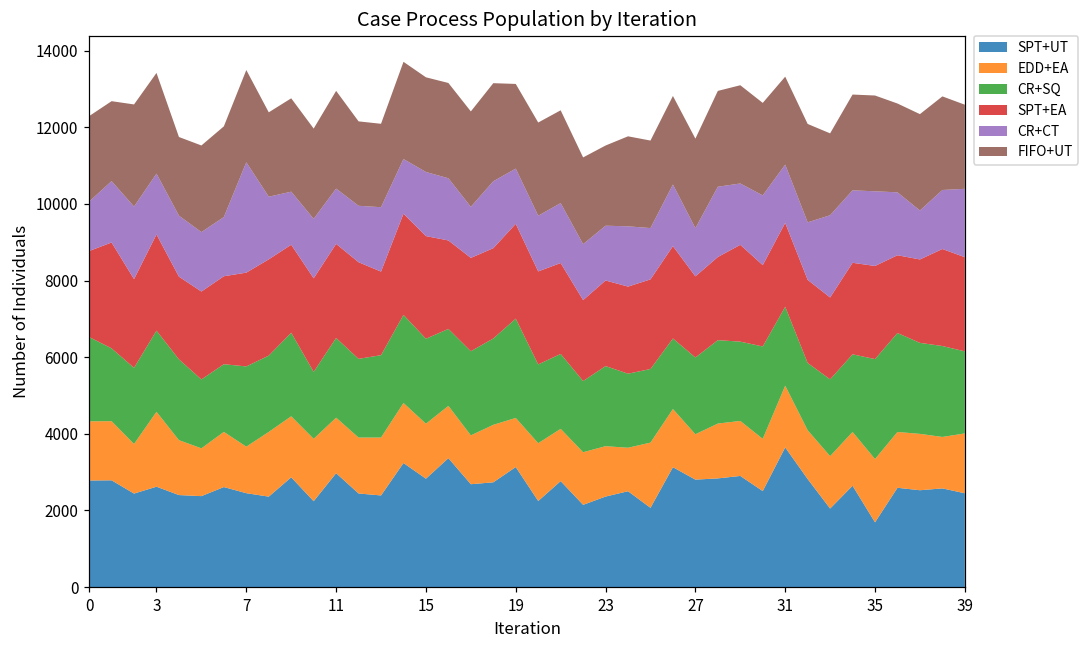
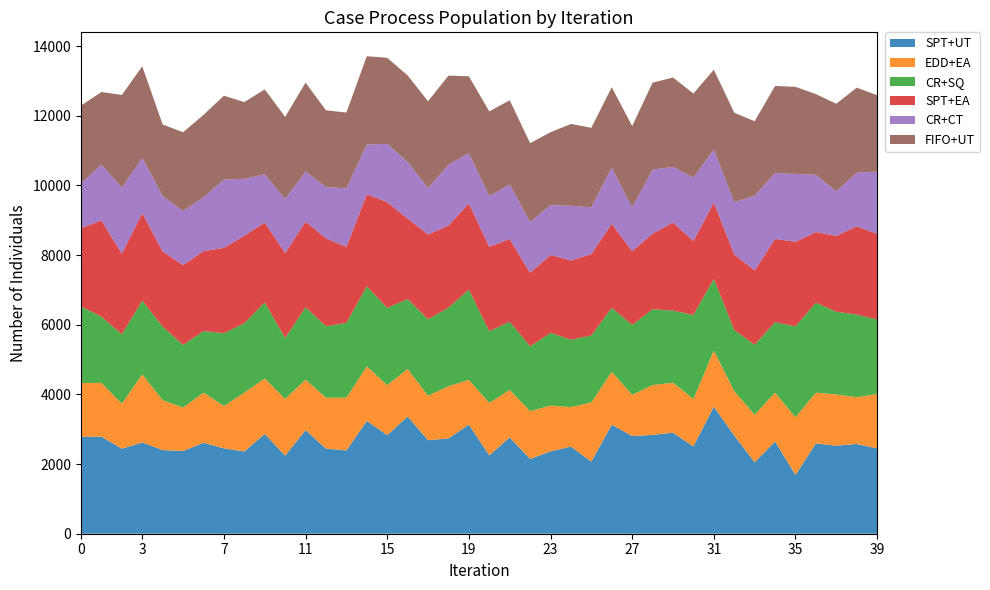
  {
    "SPT+UT": {
      "0": 2800,
      "3": 2600,
      "7": 2500,
      "11": 3000,
      "15": 2800,
      "19": 3100,
      "23": 2400,
      "27": 2800,
      "31": 3600,
      "35": 1700,
      "39": 2400
    },
    "EDD+EA": {
      "0": 1500,
      "3": 2000,
      "7": 1200,
      "11": 1400,
      "15": 1400,
      "19": 1300,
      "23": 1300,
      "27": 1200,
      "31": 1600,
      "35": 1700,
      "39": 1600
    },
    "CR+SQ": {
      "0": 2200,
      "3": 2100,
      "7": 2100,
      "11": 2100,
      "15": 2200,
      "19": 2600,
      "23": 2100,
      "27": 2000,
      "31": 2100,
      "35": 2600,
      "39": 2100
    },
    "SPT+EA": {
      "0": 2200,
      "3": 2500,
      "7": 2400,
      "11": 2500,
-     "15": 2700,
+     "15": 3000,
      "19": 2500,
      "23": 2200,
      "27": 2100,
      "31": 2200,
      "35": 2400,
      "39": 2500
    },
    "CR+CT": {
      "0": 1300,
      "3": 1600,
-     "7": 2900,
+     "7": 2000,
      "11": 1400,
      "15": 1700,
      "19": 1400,
      "23": 1400,
      "27": 1300,
      "31": 1500,
      "35": 1900,
      "39": 1800
    },
    "FIFO+UT": {
      "0": 2200,
      "3": 2600,
      "7": 2400,
      "11": 2600,
      "15": 2500,
      "19": 2200,
      "23": 2100,
      "27": 2300,
      "31": 2300,
      "35": 2500,
      "39": 2200
    }
  }
